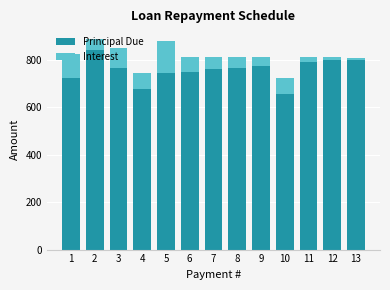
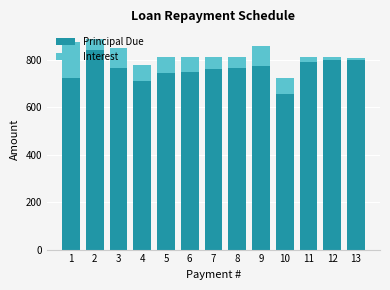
  {
    "Principal Due": {
      "1": 720,
      "2": 840,
      "3": 770,
-     "4": 680,
+     "4": 710,
      "5": 740,
      "6": 750,
      "7": 760,
      "8": 770,
      "9": 770,
      "10": 650,
      "11": 790,
      "12": 800,
      "13": 800
    },
    "Interest": {
-     "1": 100,
+     "1": 150,
      "2": 50,
      "3": 80,
      "4": 70,
-     "5": 130,
+     "5": 70,
      "6": 60,
      "7": 50,
      "8": 50,
-     "9": 40,
+     "9": 90,
      "10": 70,
      "11": 20,
      "12": 20
    }
  }
